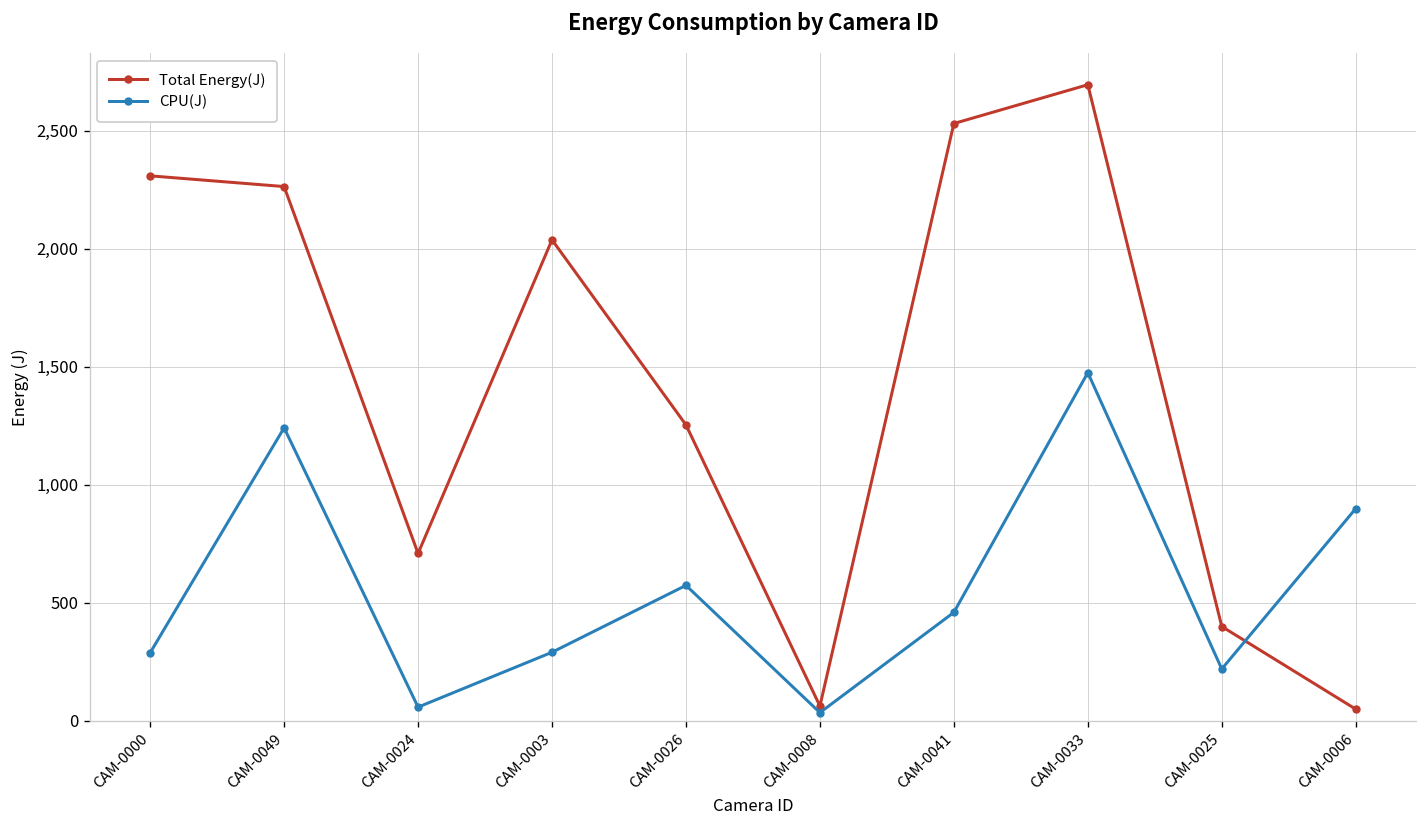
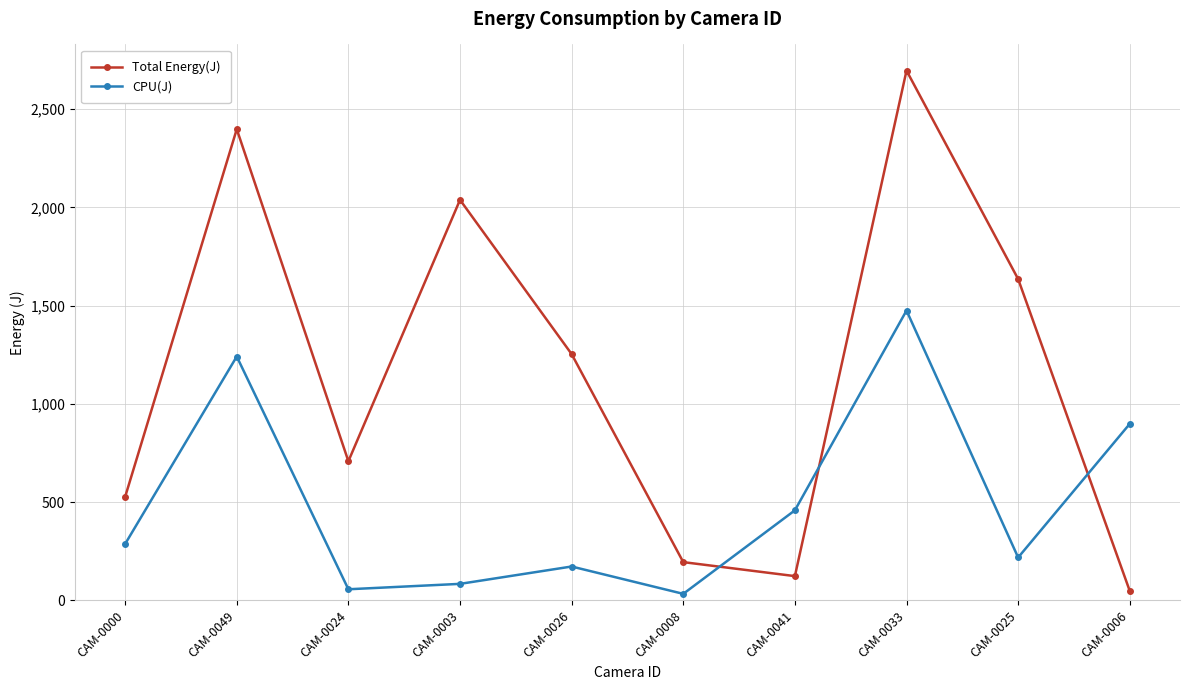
  {
    "Total Energy(J)": {
-     "CAM-0000": "2,310",
-     "CAM-0049": "2,260",
+     "CAM-0000": "530",
+     "CAM-0049": "2,400",
      "CAM-0024": "710",
      "CAM-0003": "2,040",
      "CAM-0026": "1,250",
-     "CAM-0008": "60",
-     "CAM-0041": "2,530",
+     "CAM-0008": "190",
+     "CAM-0041": "120",
      "CAM-0033": "2,700",
-     "CAM-0025": "400",
+     "CAM-0025": "1,640",
      "CAM-0006": "50"
    },
    "CPU(J)": {
      "CAM-0000": "290",
      "CAM-0049": "1,240",
      "CAM-0024": "60",
-     "CAM-0003": "290",
-     "CAM-0026": "570",
+     "CAM-0003": "80",
+     "CAM-0026": "170",
      "CAM-0008": "30",
      "CAM-0041": "460",
      "CAM-0033": "1,480",
      "CAM-0025": "220",
      "CAM-0006": "900"
    }
  }
